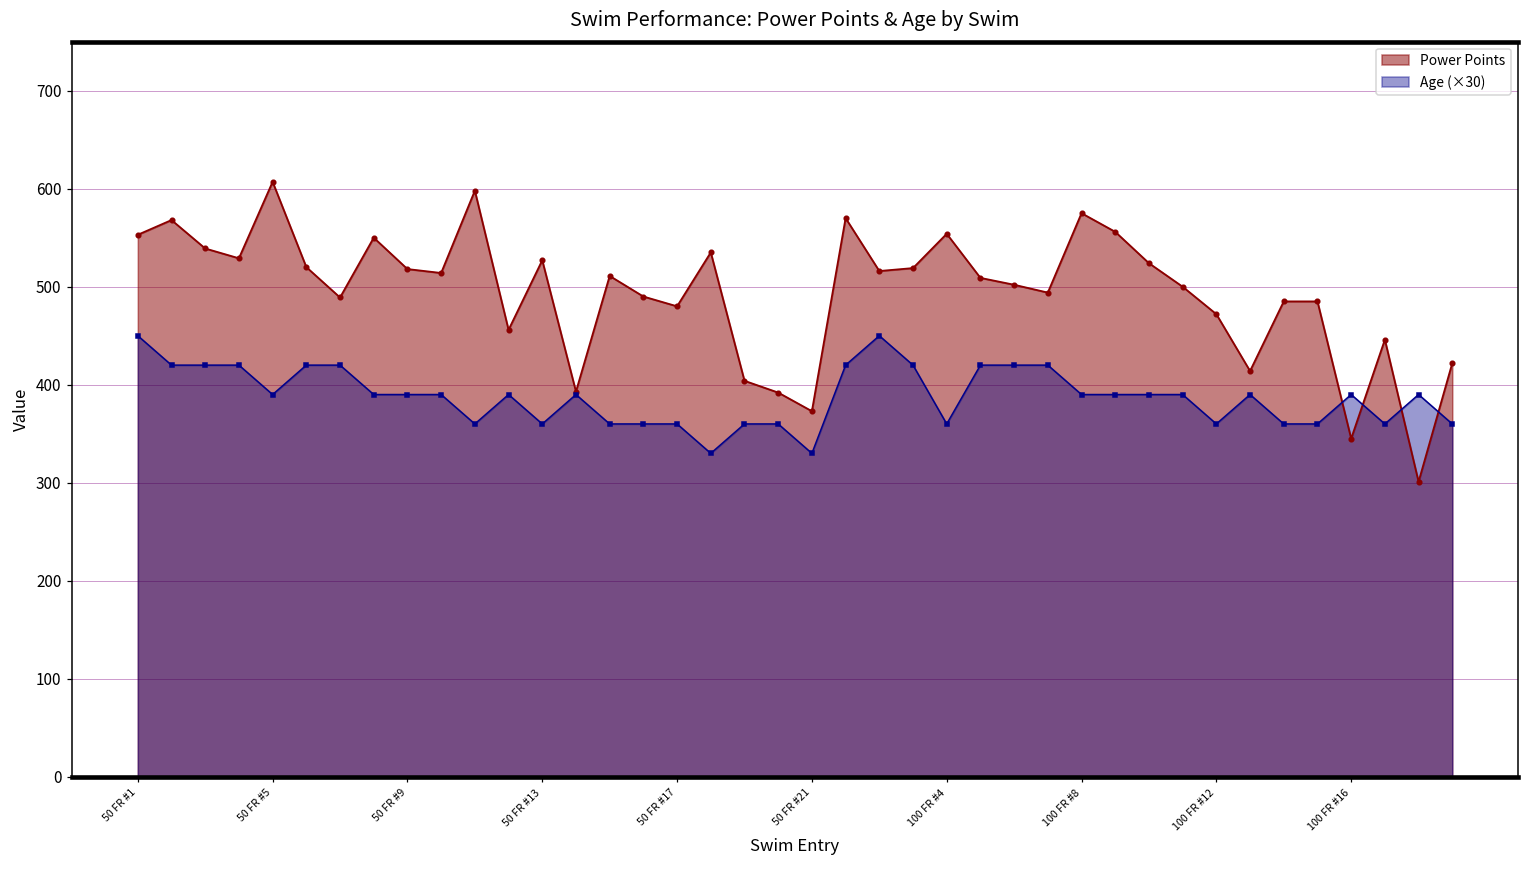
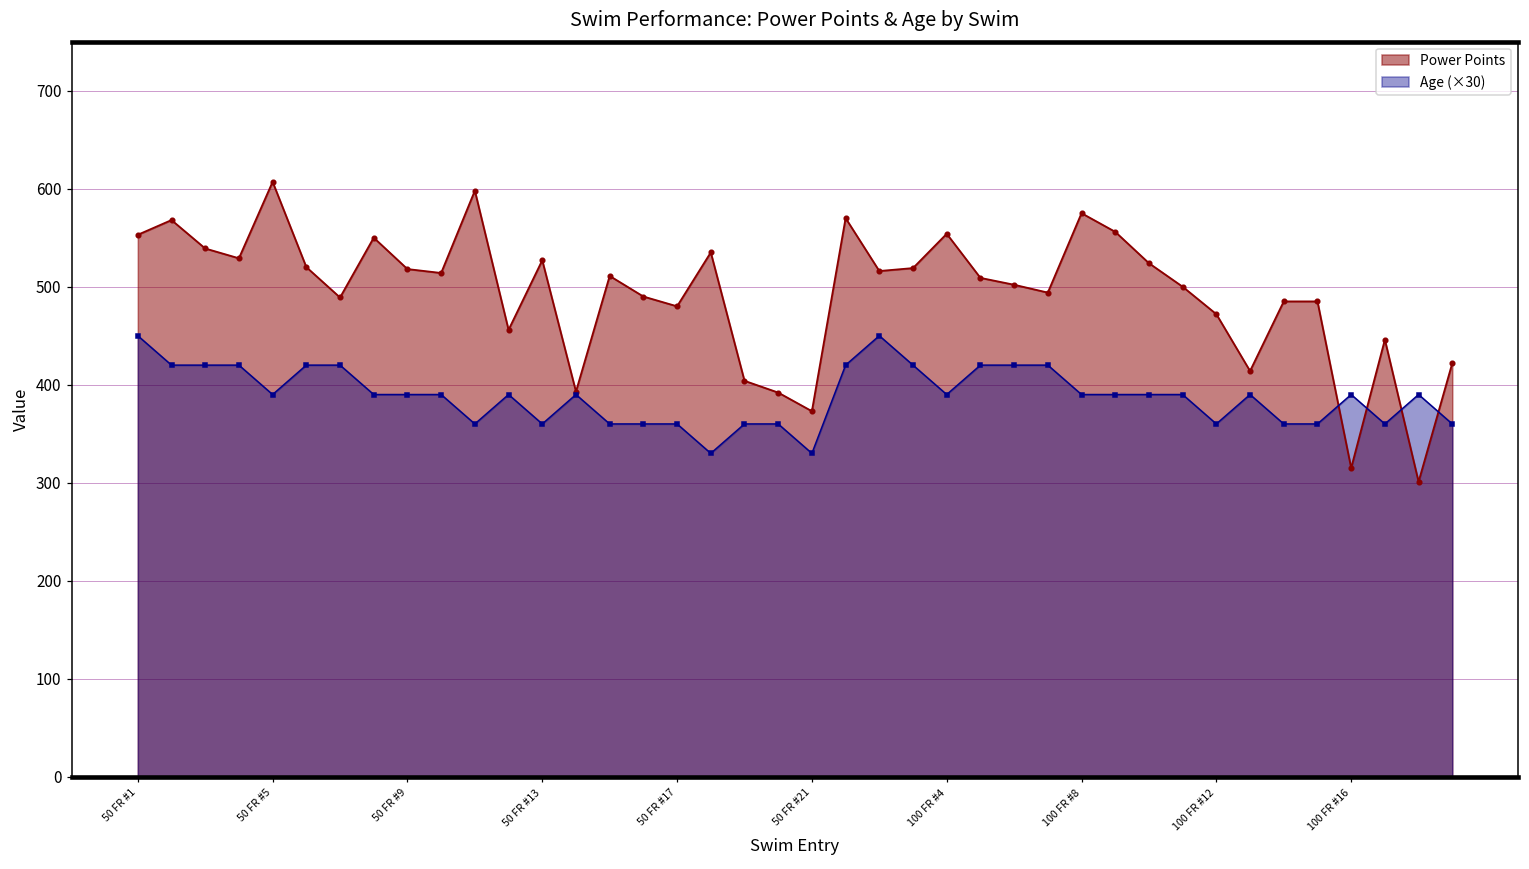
  {
    "Power Points": {
      "50 FR #1": 550,
      "50 FR #5": 610,
      "50 FR #9": 520,
      "50 FR #13": 530,
      "50 FR #17": 480,
      "50 FR #21": 370,
      "100 FR #4": 550,
      "100 FR #8": 580,
      "100 FR #12": 470,
-     "100 FR #16": 350
+     "100 FR #16": 320
    },
    "Age (×30)": {
      "50 FR #1": 450,
      "50 FR #5": 390,
      "50 FR #9": 390,
      "50 FR #13": 360,
      "50 FR #17": 360,
      "50 FR #21": 330,
-     "100 FR #4": 360,
+     "100 FR #4": 390,
      "100 FR #8": 390,
      "100 FR #12": 360,
      "100 FR #16": 390
    }
  }
